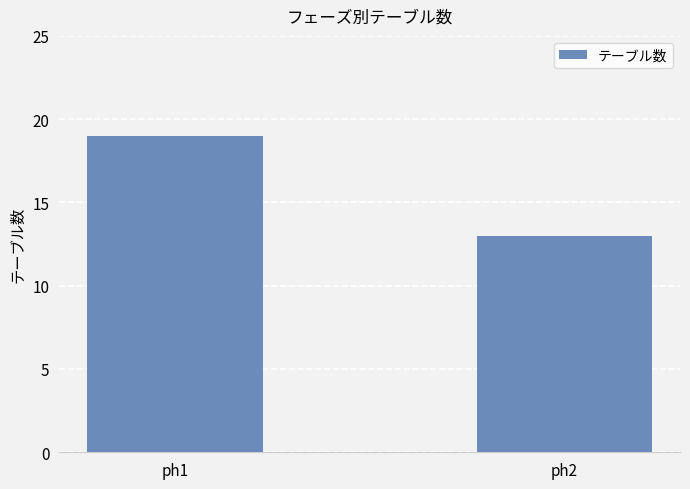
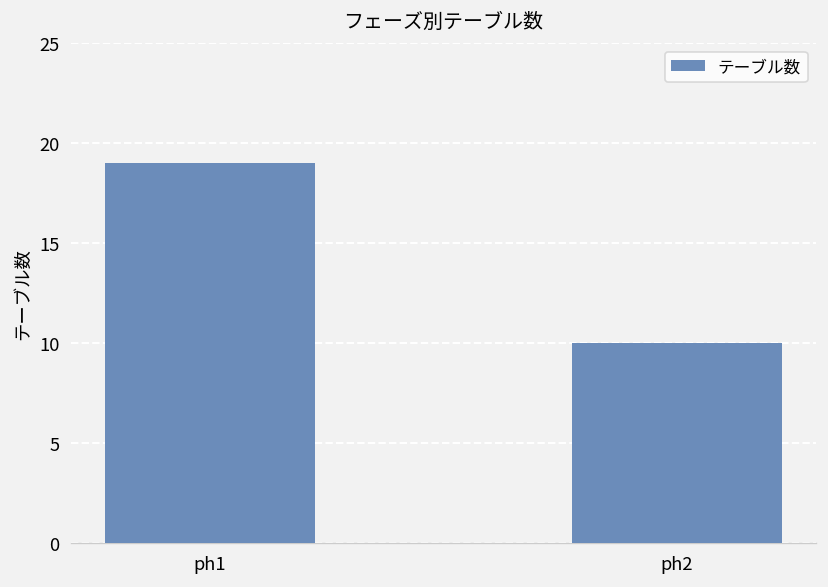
  {
    "ph1": 19,
-   "ph2": 13
+   "ph2": 10
  }
